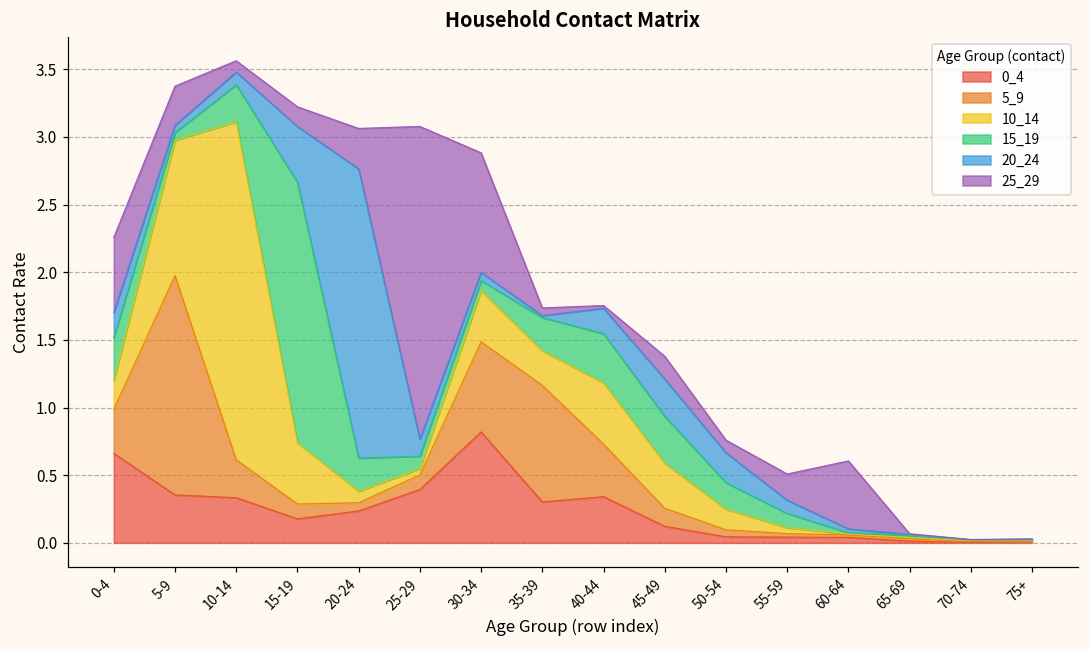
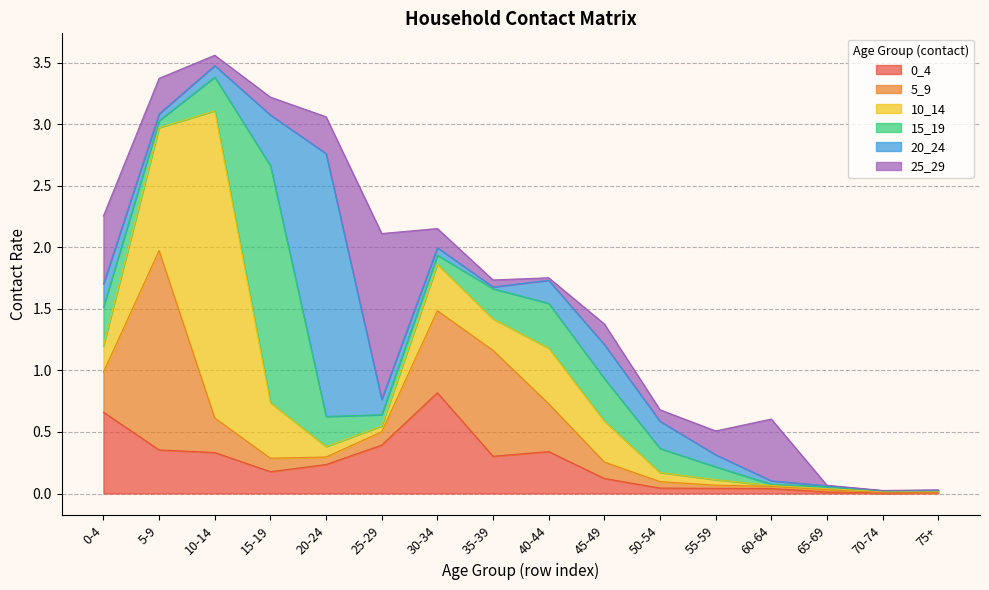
  {
    "10_14": {
      "0-4": 0.21,
      "5-9": 1.00,
      "10-14": 2.50,
      "15-19": 0.45,
      "20-24": 0.09,
      "25-29": 0.05,
      "30-34": 0.38,
      "35-39": 0.26,
      "40-44": 0.45,
      "45-49": 0.33,
-     "50-54": 0.15,
+     "50-54": 0.07,
      "55-59": 0.04
    },
    "15_19": {
      "0-4": 0.32,
      "5-9": 0.06,
      "10-14": 0.27,
      "15-19": 1.93,
      "20-24": 0.25,
      "25-29": 0.09,
      "30-34": 0.07,
      "40-44": 0.36,
      "45-49": 0.35,
      "50-54": 0.20,
      "55-59": 0.11
    },
    "20_24": {
      "0-4": 0.19,
      "5-9": 0.05,
      "10-14": 0.09,
      "15-19": 0.41,
      "20-24": 2.14,
      "25-29": 0.12,
      "30-34": 0.06,
      "45-49": 0.28,
      "50-54": 0.22,
      "55-59": 0.10,
      "60-64": 0.03
    },
    "25_29": {
      "0-4": 0.55,
      "5-9": 0.29,
      "10-14": 0.08,
      "15-19": 0.14,
      "20-24": 0.30,
-     "25-29": 2.31,
-     "30-34": 0.88,
+     "25-29": 1.35,
+     "30-34": 0.16,
      "35-39": 0.06,
      "45-49": 0.17,
      "50-54": 0.09,
      "55-59": 0.19,
      "60-64": 0.50
    }
  }
